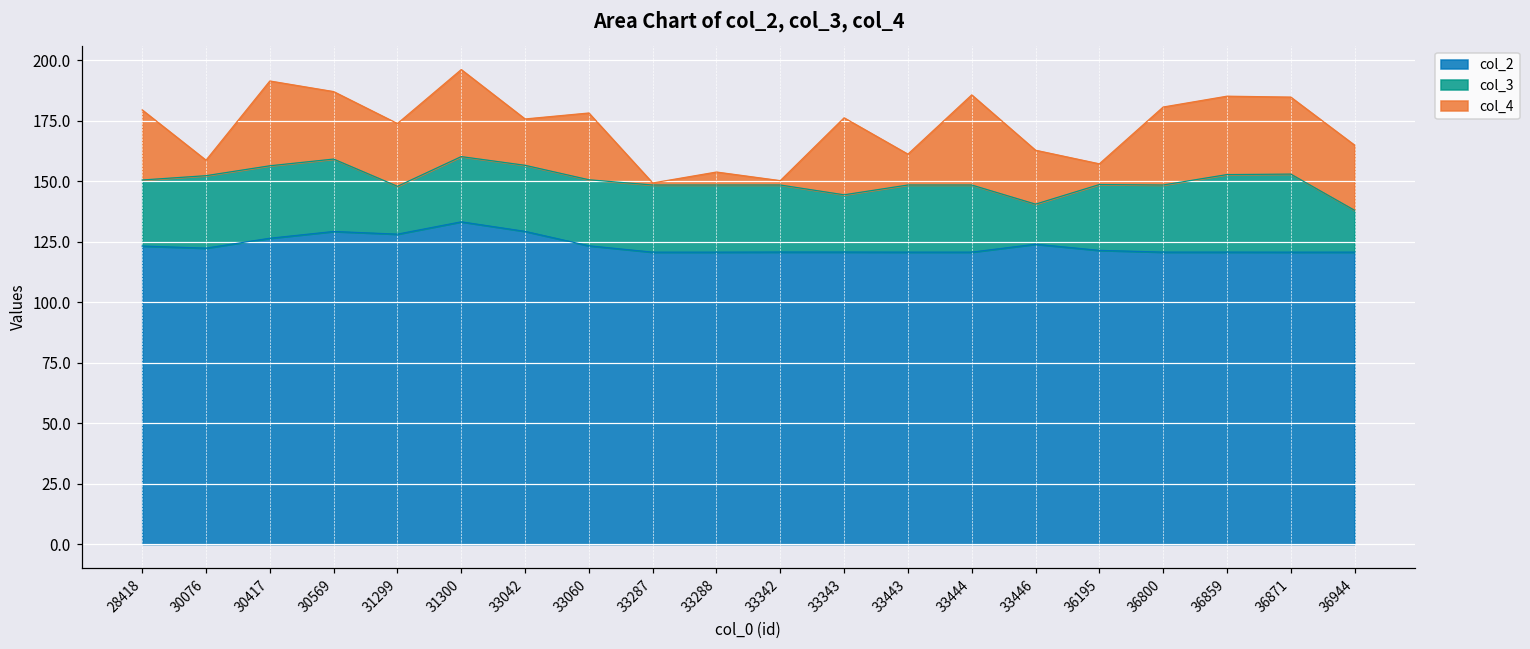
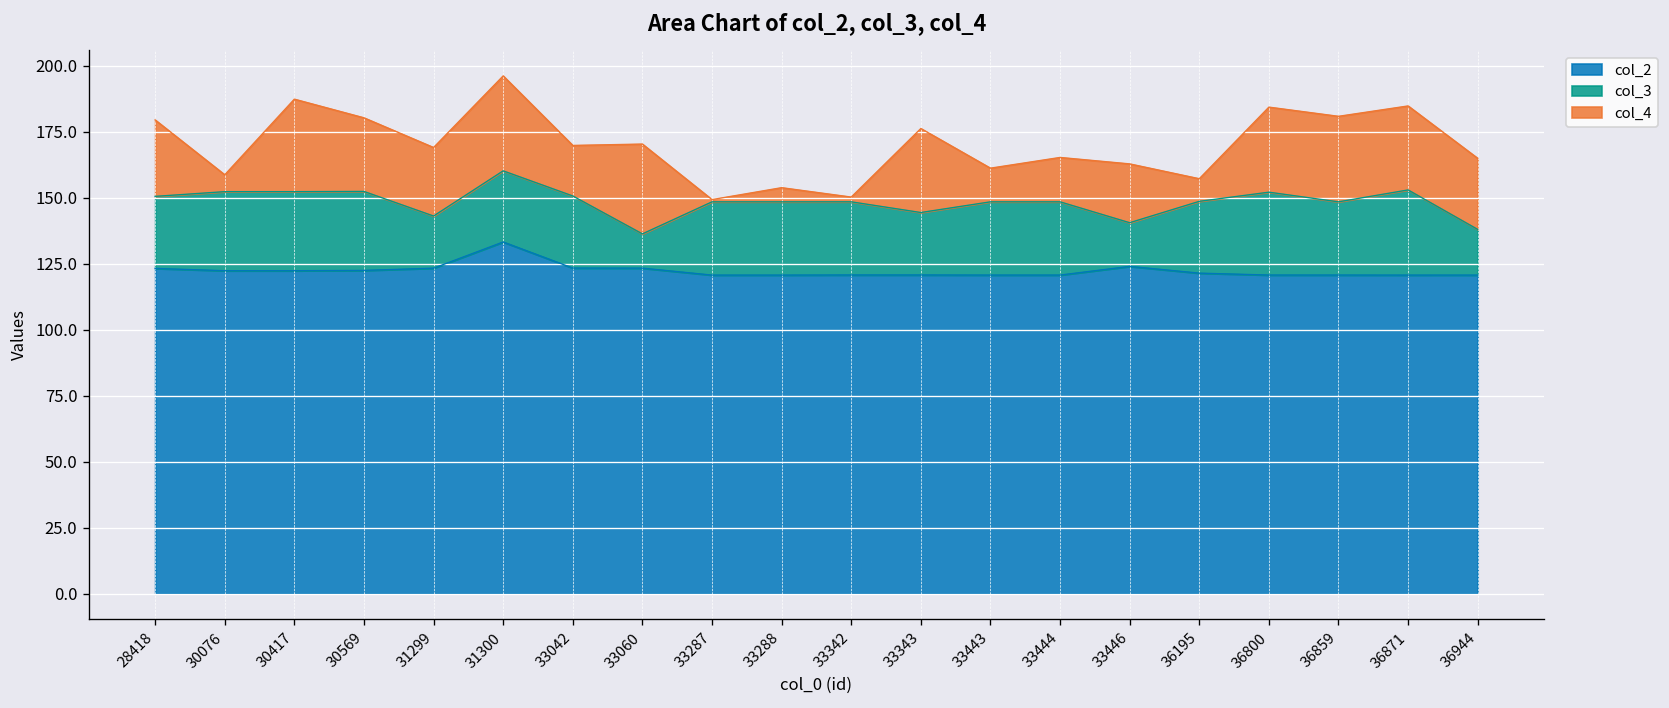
  {
    "col_2": {
      "28418": 123,
      "30076": 122,
-     "30417": 126,
-     "30569": 129,
-     "31299": 128,
+     "30417": 122,
+     "30569": 122,
+     "31299": 123,
      "31300": 133,
-     "33042": 129,
+     "33042": 123,
      "33060": 123,
      "33287": 121,
      "33288": 121,
      "33342": 121,
      "33343": 121,
      "33443": 121,
      "33444": 121,
      "33446": 124,
      "36195": 121,
      "36800": 121,
      "36859": 121,
      "36871": 121,
      "36944": 121
    },
    "col_3": {
      "28418": 27,
      "30076": 30,
      "30417": 30,
      "30569": 30,
      "31299": 20,
      "31300": 27,
      "33042": 27,
-     "33060": 27,
+     "33060": 13,
      "33288": 28,
      "33342": 28,
      "33343": 24,
      "33443": 28,
      "33444": 28,
      "33446": 17,
      "36195": 27,
-     "36800": 28,
-     "36859": 32,
+     "36800": 31,
+     "36859": 28,
      "36871": 32,
      "36944": 17
    },
    "col_4": {
      "28418": 29,
      "30076": 6,
      "30417": 35,
      "30569": 28,
      "31299": 26,
      "31300": 36,
      "33042": 19,
-     "33060": 28,
+     "33060": 34,
      "33288": 5,
      "33342": 2,
      "33343": 32,
      "33443": 13,
-     "33444": 37,
+     "33444": 17,
      "33446": 22,
      "36195": 9,
      "36800": 32,
      "36859": 32,
      "36871": 32,
      "36944": 27
    }
  }
